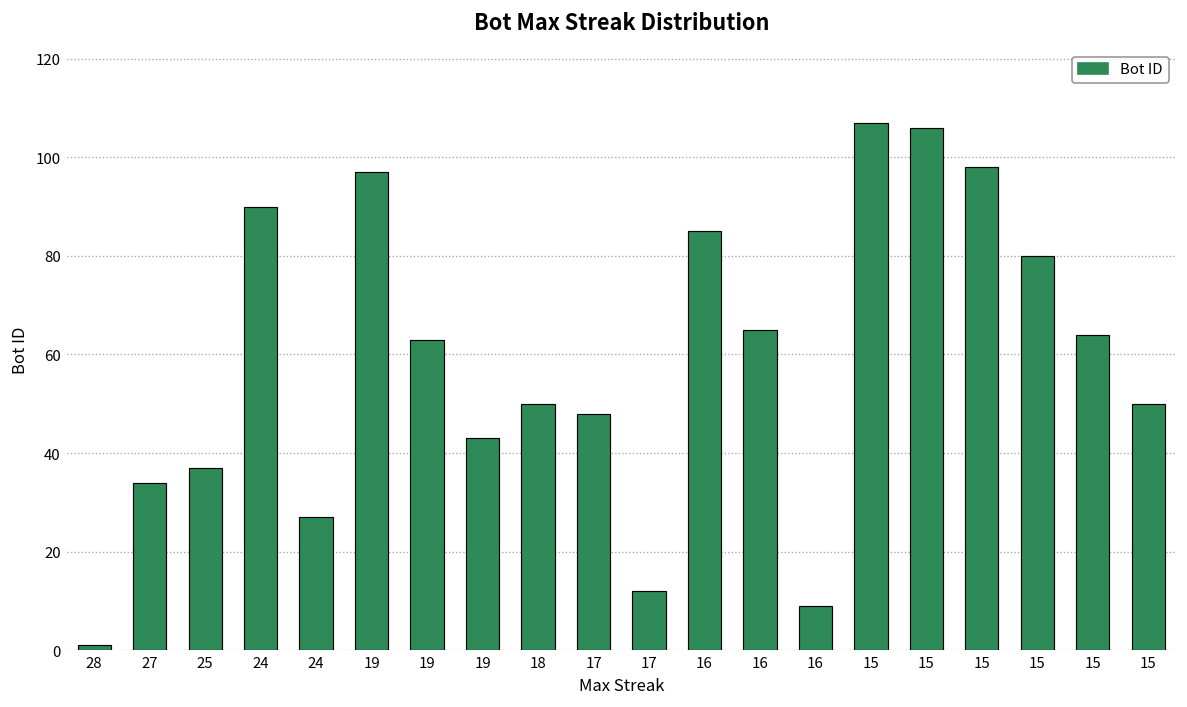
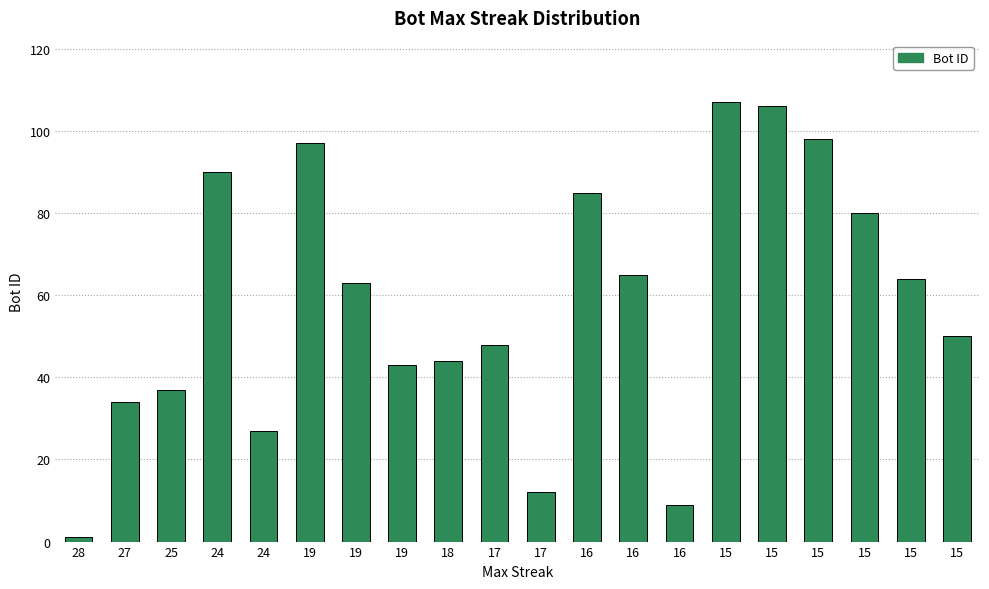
  {
    "28": 1,
    "27": 34,
    "25": 37,
-   "18": 50
+   "18": 44
  }
